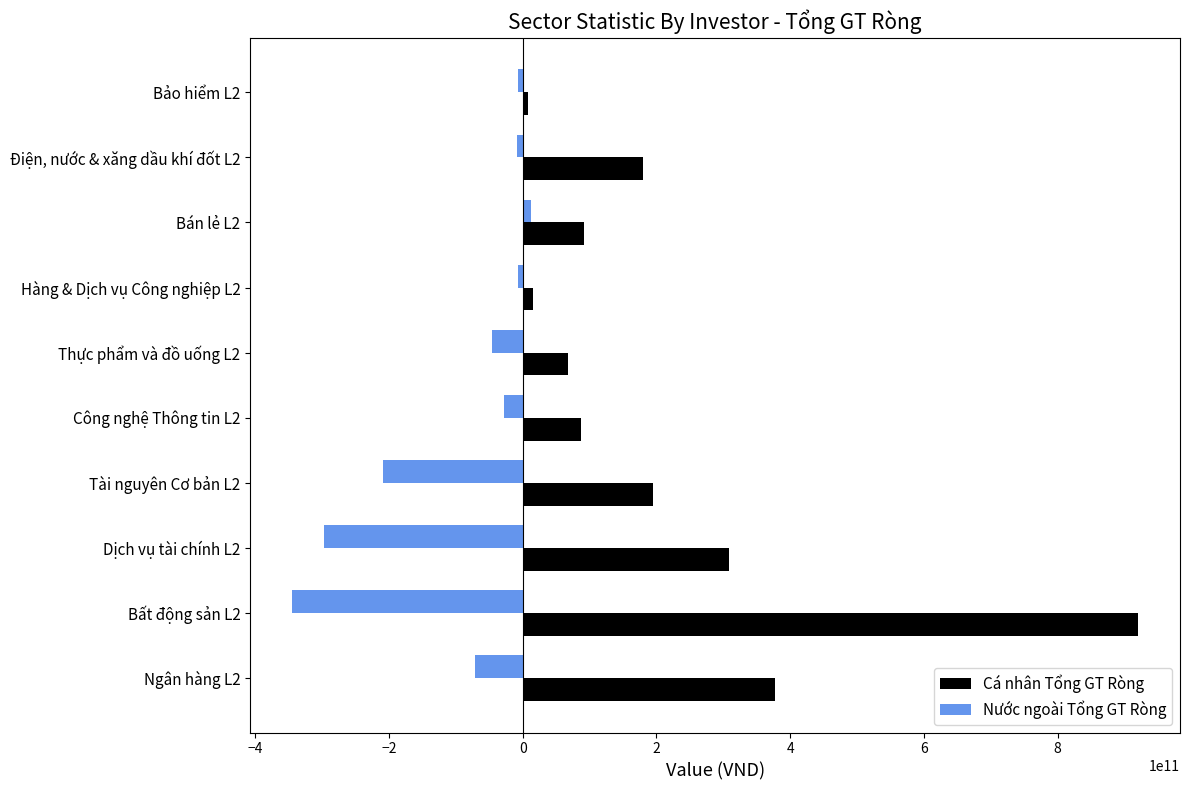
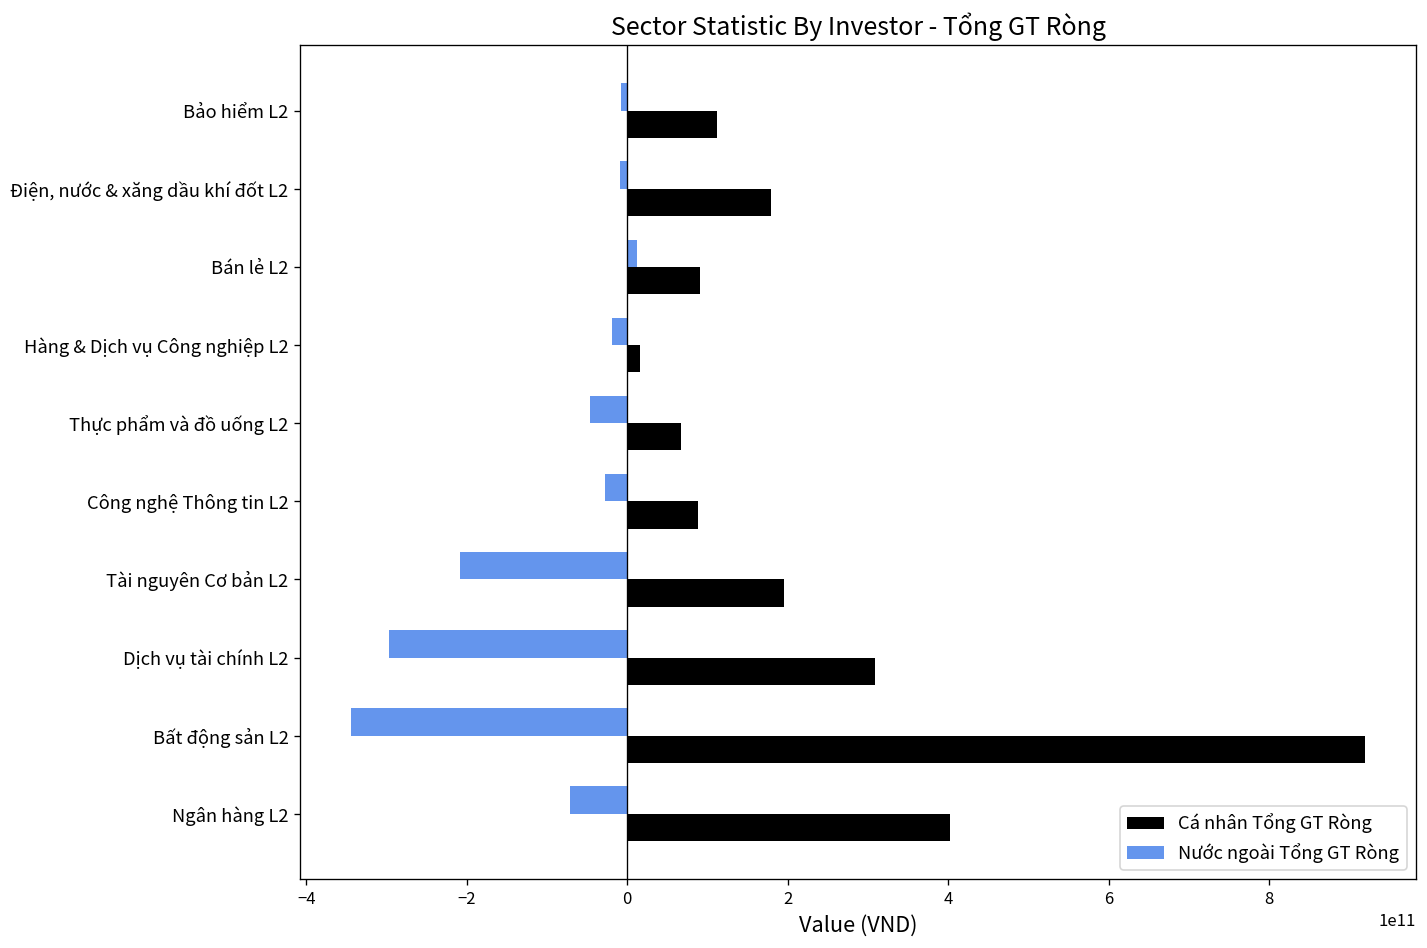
  {
    "Cá nhân Tổng GT Ròng": {
-     "Bảo hiểm L2": 10000000000,
+     "Bảo hiểm L2": 110000000000,
      "Điện, nước & xăng dầu khí đốt L2": 180000000000,
      "Bán lẻ L2": 90000000000,
      "Hàng & Dịch vụ Công nghiệp L2": 20000000000,
      "Thực phẩm và đồ uống L2": 70000000000,
      "Công nghệ Thông tin L2": 90000000000,
      "Tài nguyên Cơ bản L2": 200000000000,
      "Dịch vụ tài chính L2": 310000000000,
      "Bất động sản L2": 920000000000,
-     "Ngân hàng L2": 380000000000
+     "Ngân hàng L2": 400000000000
    },
    "Nước ngoài Tổng GT Ròng": {
      "Bảo hiểm L2": -10000000000,
      "Điện, nước & xăng dầu khí đốt L2": -10000000000,
      "Bán lẻ L2": 10000000000,
-     "Hàng & Dịch vụ Công nghiệp L2": -10000000000,
+     "Hàng & Dịch vụ Công nghiệp L2": -20000000000,
      "Thực phẩm và đồ uống L2": -50000000000,
      "Công nghệ Thông tin L2": -30000000000,
      "Tài nguyên Cơ bản L2": -210000000000,
      "Dịch vụ tài chính L2": -300000000000,
      "Bất động sản L2": -340000000000,
      "Ngân hàng L2": -70000000000
    }
  }
